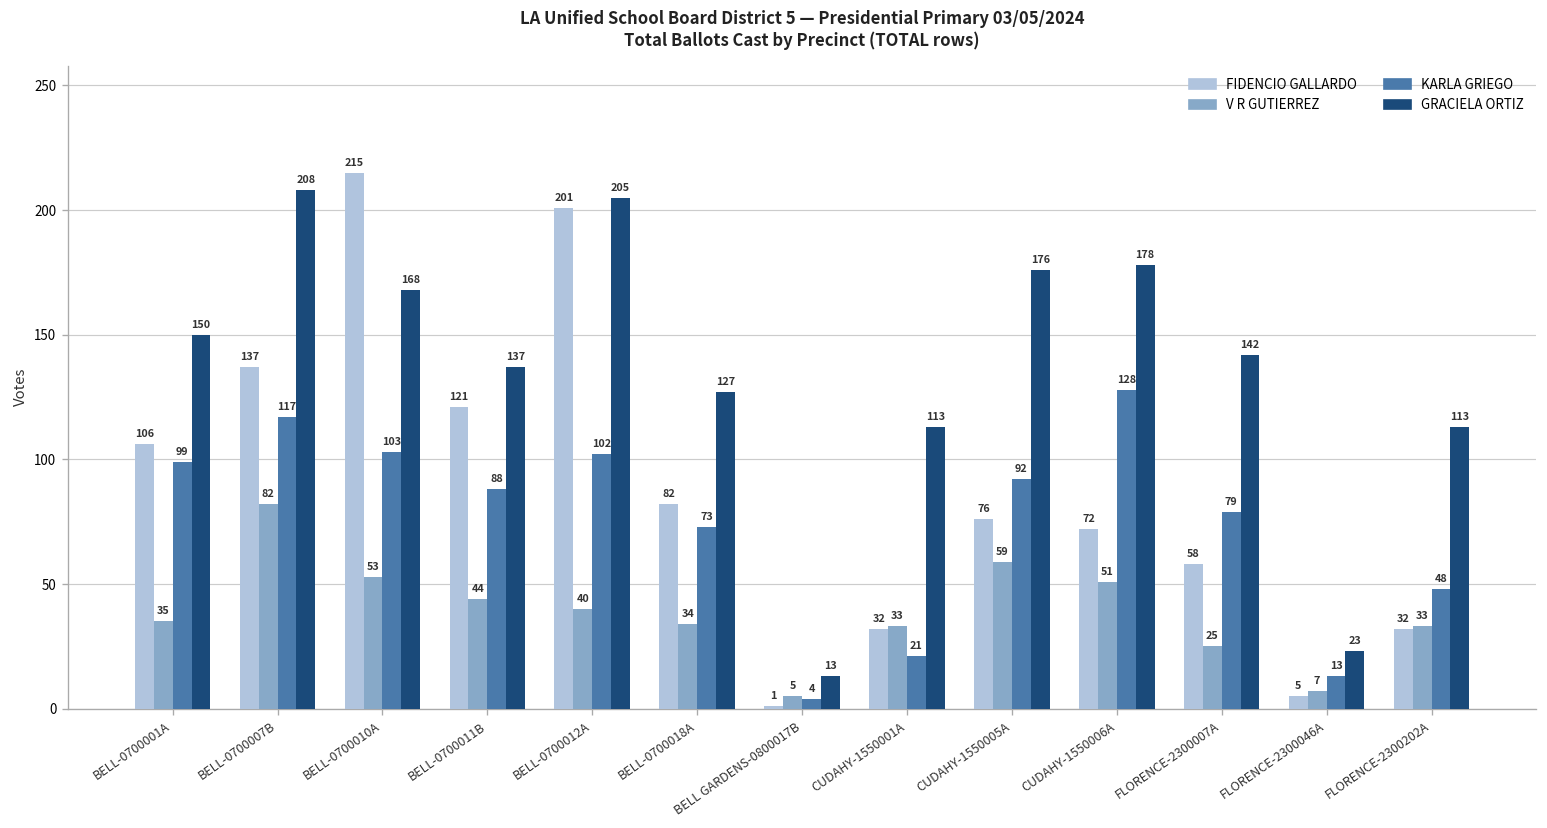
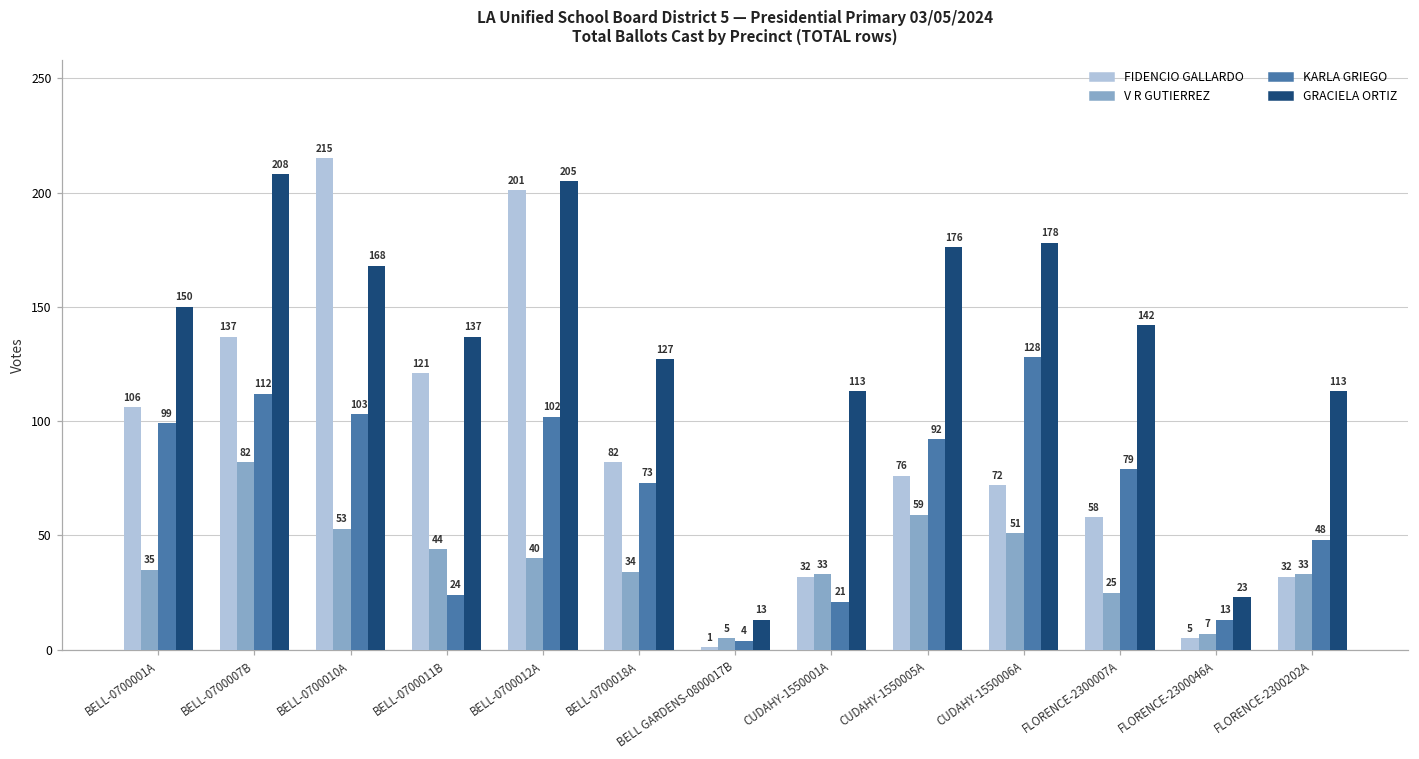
  {
    "KARLA GRIEGO": {
      "BELL-0700001A": 99,
-     "BELL-0700007B": 117,
+     "BELL-0700007B": 112,
      "BELL-0700010A": 103,
-     "BELL-0700011B": 88,
+     "BELL-0700011B": 24,
      "BELL-0700012A": 102,
      "BELL-0700018A": 73,
      "BELL GARDENS-0800017B": 4,
      "CUDAHY-1550001A": 21,
      "CUDAHY-1550005A": 92,
      "CUDAHY-1550006A": 128,
      "FLORENCE-2300007A": 79,
      "FLORENCE-2300046A": 13,
      "FLORENCE-2300202A": 48
    },
    "GRACIELA ORTIZ": {
      "BELL-0700001A": 150,
      "BELL-0700007B": 208,
      "BELL-0700010A": 168,
      "BELL-0700011B": 137,
      "BELL-0700012A": 205,
      "BELL-0700018A": 127,
      "BELL GARDENS-0800017B": 13,
      "CUDAHY-1550001A": 113,
      "CUDAHY-1550005A": 176,
      "CUDAHY-1550006A": 178,
      "FLORENCE-2300007A": 142,
      "FLORENCE-2300046A": 23,
      "FLORENCE-2300202A": 113
    }
  }
